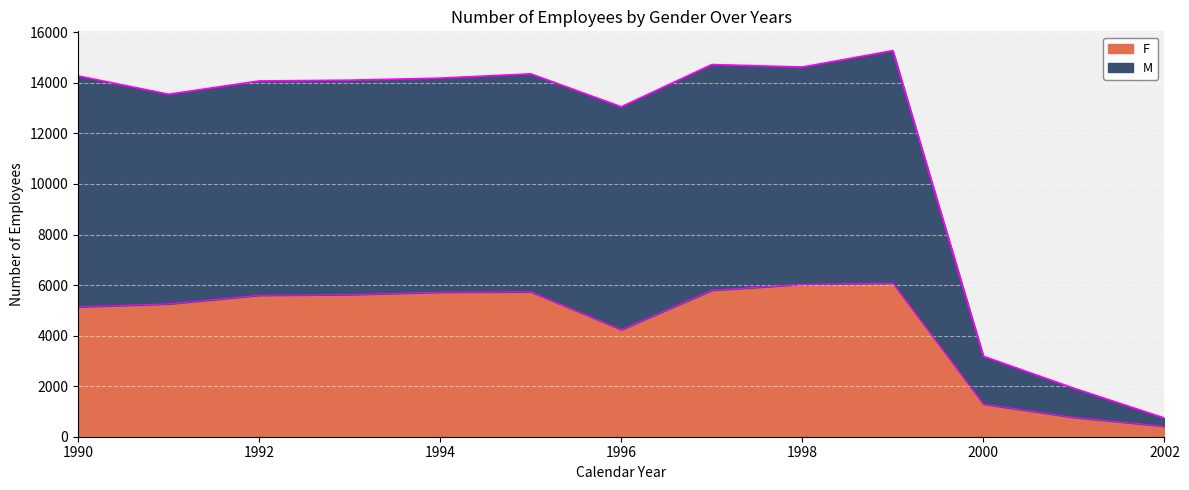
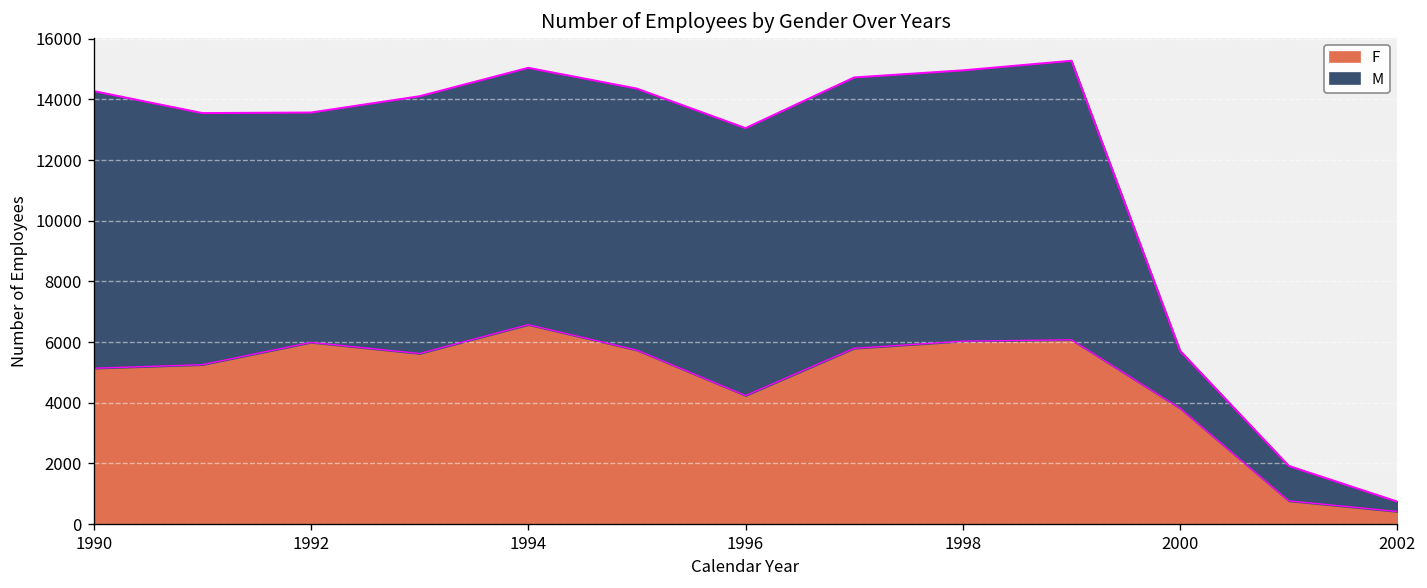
  {
    "F": {
      "1990": 5100,
-     "1992": 5600,
-     "1994": 5700,
+     "1992": 6000,
+     "1994": 6600,
      "1996": 4200,
      "1998": 6000,
-     "2000": 1300,
+     "2000": 3800,
      "2002": 400
    },
    "M": {
      "1990": 9100,
-     "1992": 8500,
+     "1992": 7600,
      "1994": 8500,
      "1996": 8800,
-     "1998": 8600,
+     "1998": 8900,
      "2000": 1900,
      "2002": 300
    }
  }
